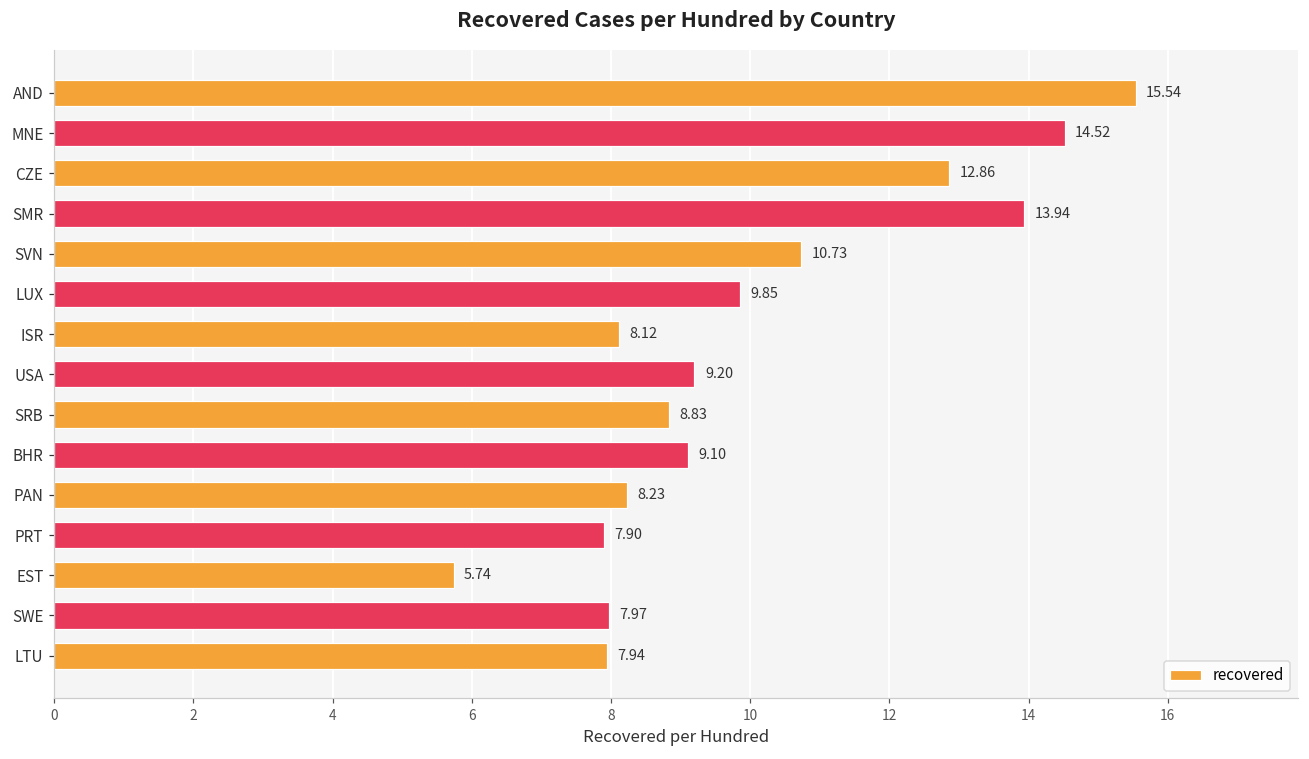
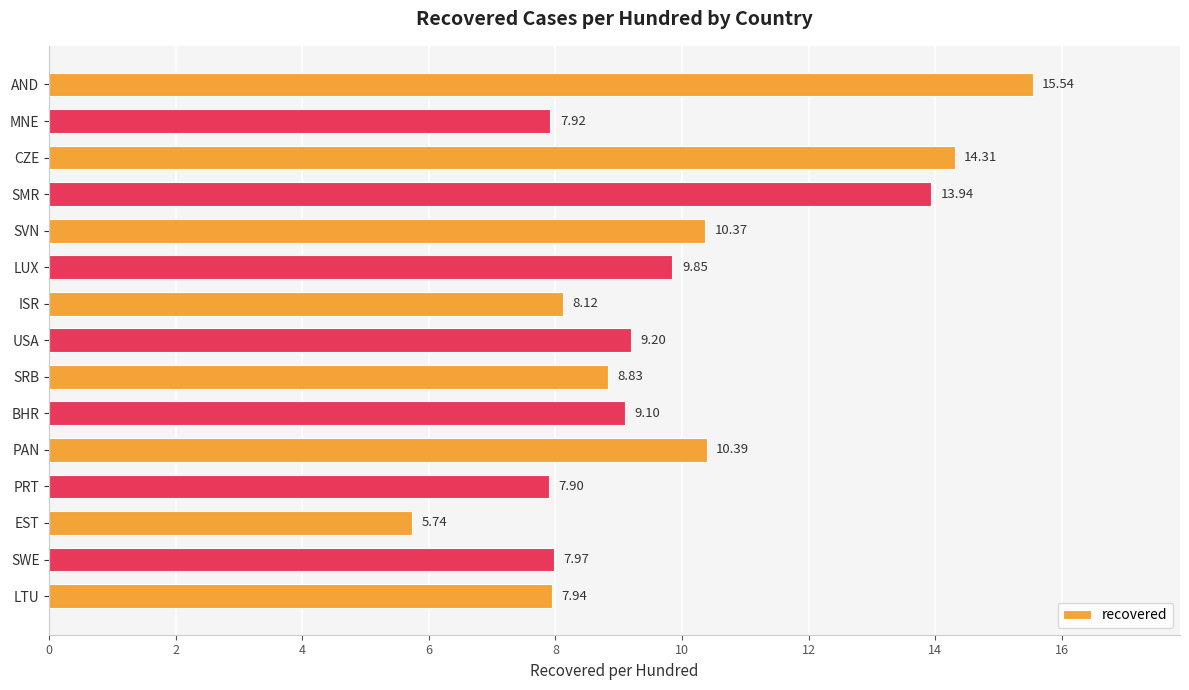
  {
    "AND": 15.54,
-   "MNE": 14.52,
-   "CZE": 12.86,
+   "MNE": 7.92,
+   "CZE": 14.31,
    "SMR": 13.94,
-   "SVN": 10.73,
+   "SVN": 10.37,
    "LUX": 9.85,
    "ISR": 8.12,
    "USA": 9.20,
    "SRB": 8.83,
    "BHR": 9.10,
-   "PAN": 8.23,
+   "PAN": 10.39,
    "PRT": 7.90,
    "EST": 5.74,
    "SWE": 7.97,
    "LTU": 7.94
  }
